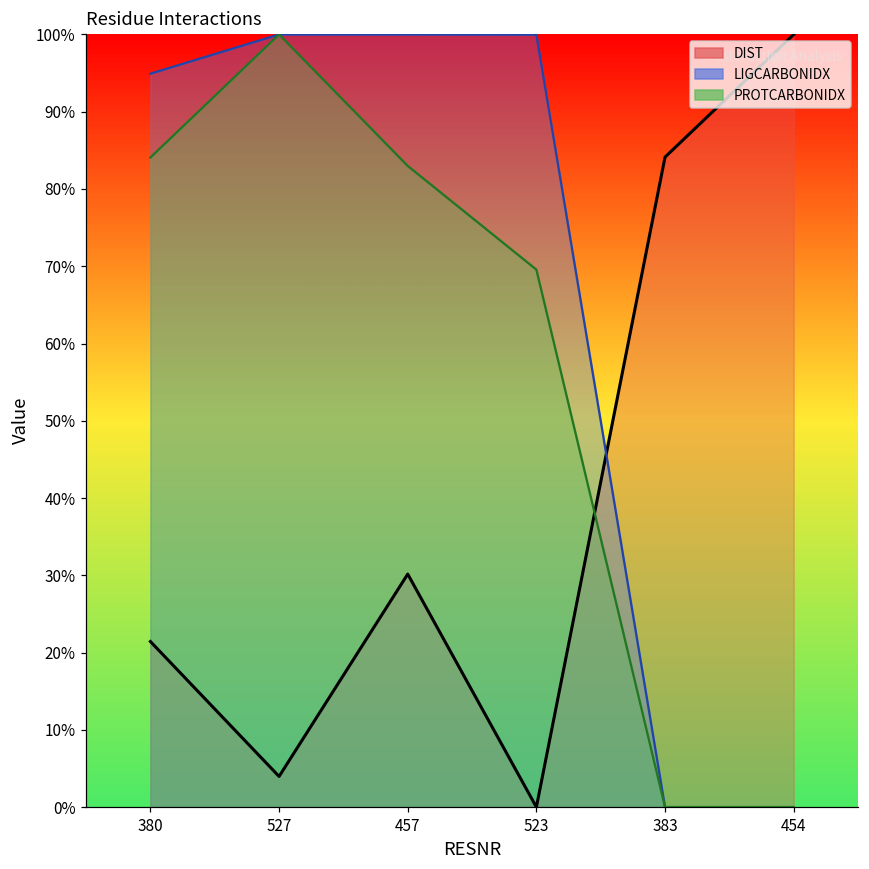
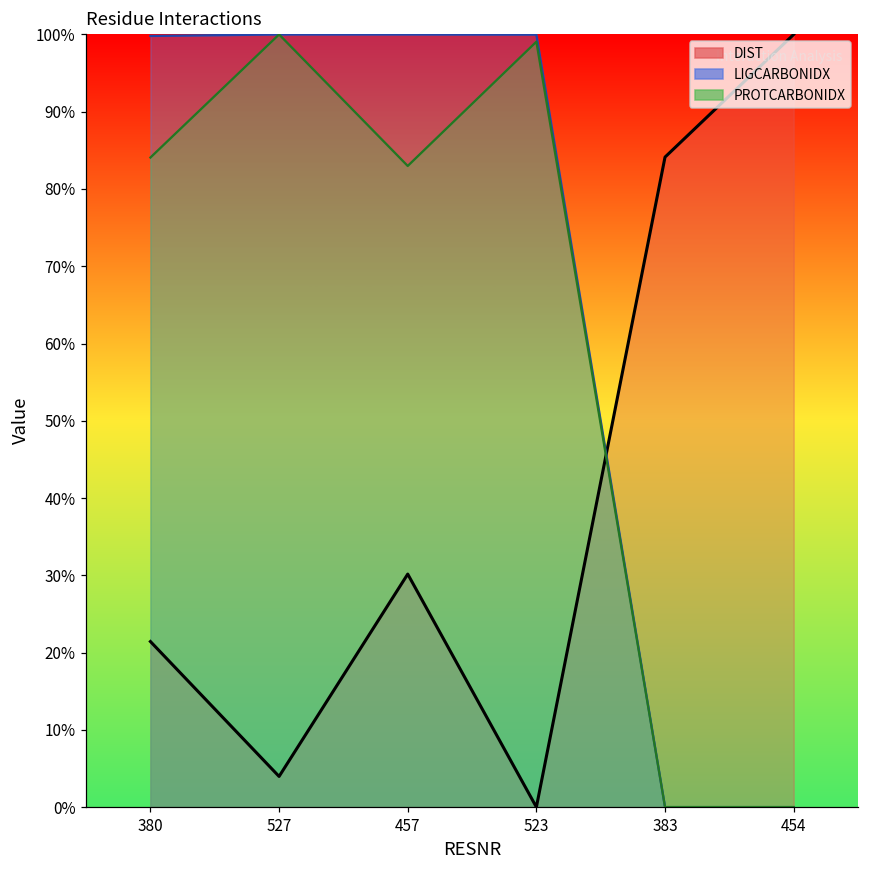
  {
    "DIST": {
      "380": "21%",
      "527": "4%",
      "457": "30%",
      "523": "0%",
      "383": "84%",
      "454": "100%"
    },
    "LIGCARBONIDX": {
-     "380": "95%",
+     "380": "100%",
      "457": "100%",
      "523": "100%"
    },
    "PROTCARBONIDX": {
      "380": "84%",
      "457": "83%",
-     "523": "70%"
+     "523": "99%"
    }
  }
